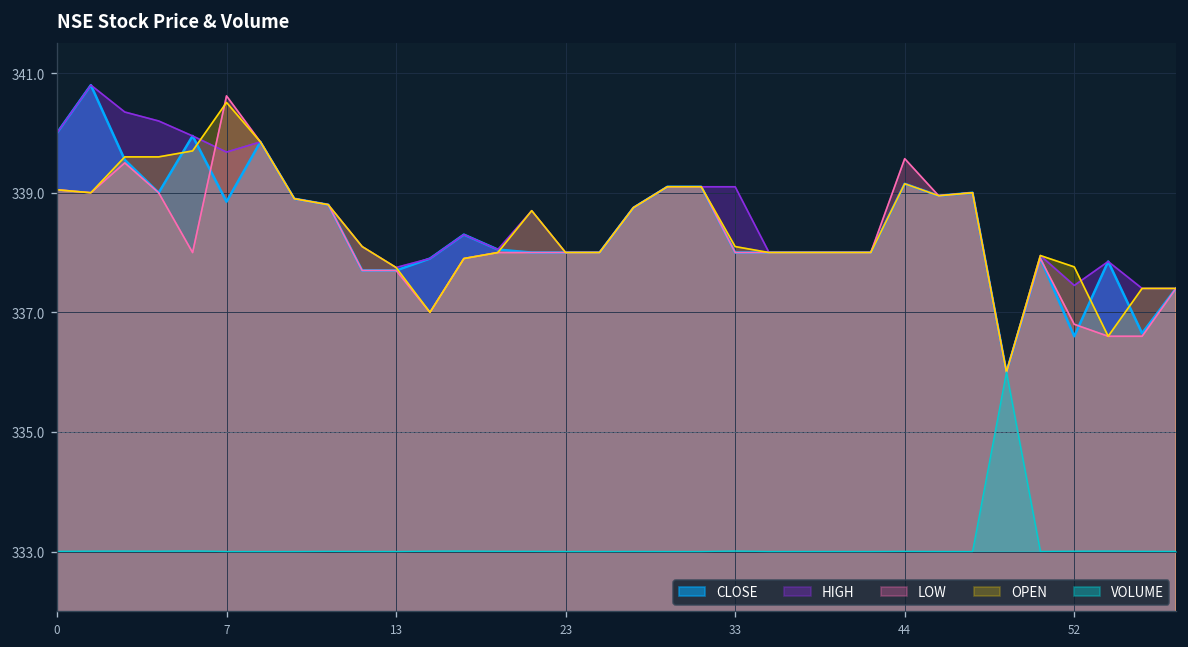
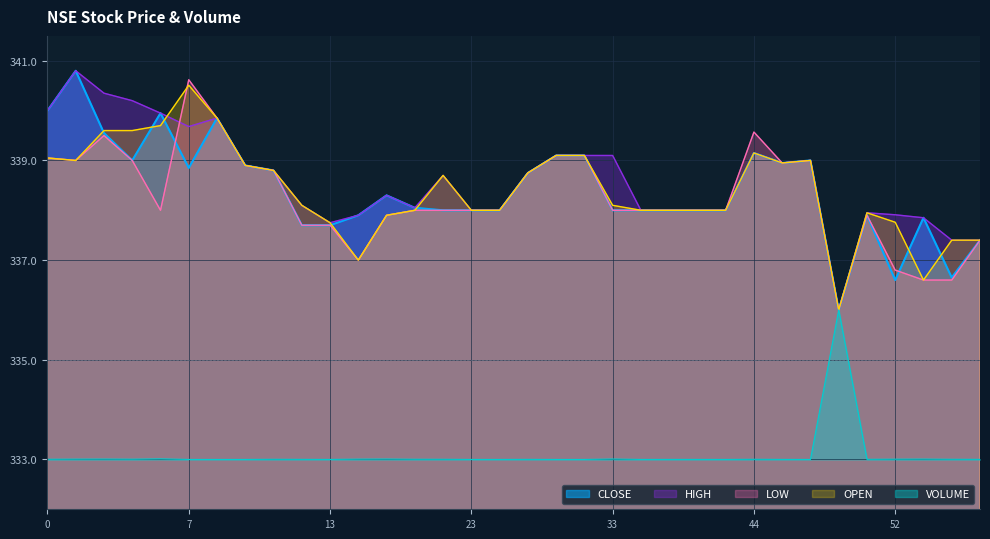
  {
    "HIGH": {
      "7": 339.7,
      "33": 339.1,
-     "52": 337.5
+     "52": 337.9
    },
    "LOW": {
      "7": 340.6,
      "44": 339.6,
      "52": 336.8
    },
    "OPEN": {
      "7": 340.5,
      "33": 338.1,
      "52": 337.8
    }
  }
